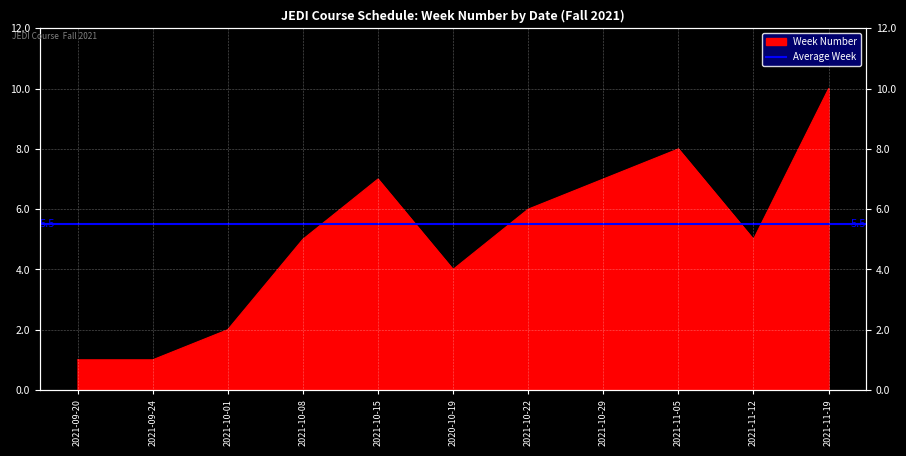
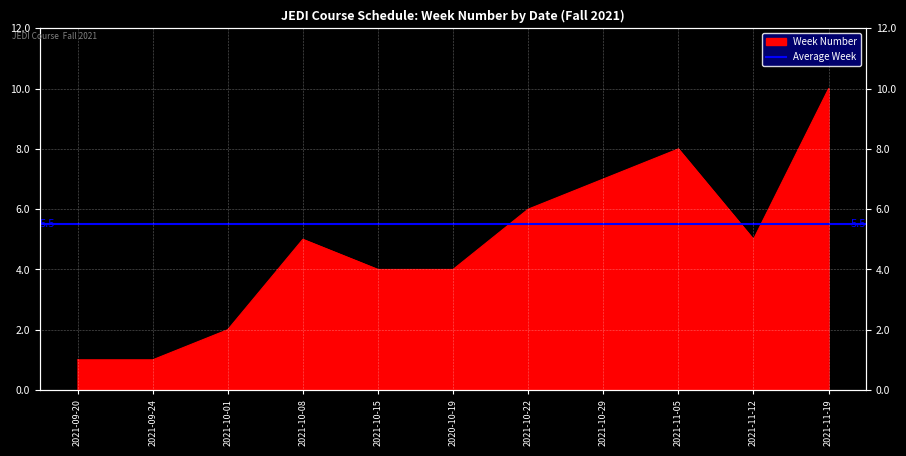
  {
    "2021-09-20": 1,
    "2021-09-24": 1,
    "2021-10-01": 2,
    "2021-10-08": 5,
-   "2021-10-15": 7,
+   "2021-10-15": 4,
    "2020-10-19": 4,
    "2021-10-22": 6,
    "2021-10-29": 7,
    "2021-11-05": 8,
    "2021-11-12": 5,
    "2021-11-19": 10
  }
